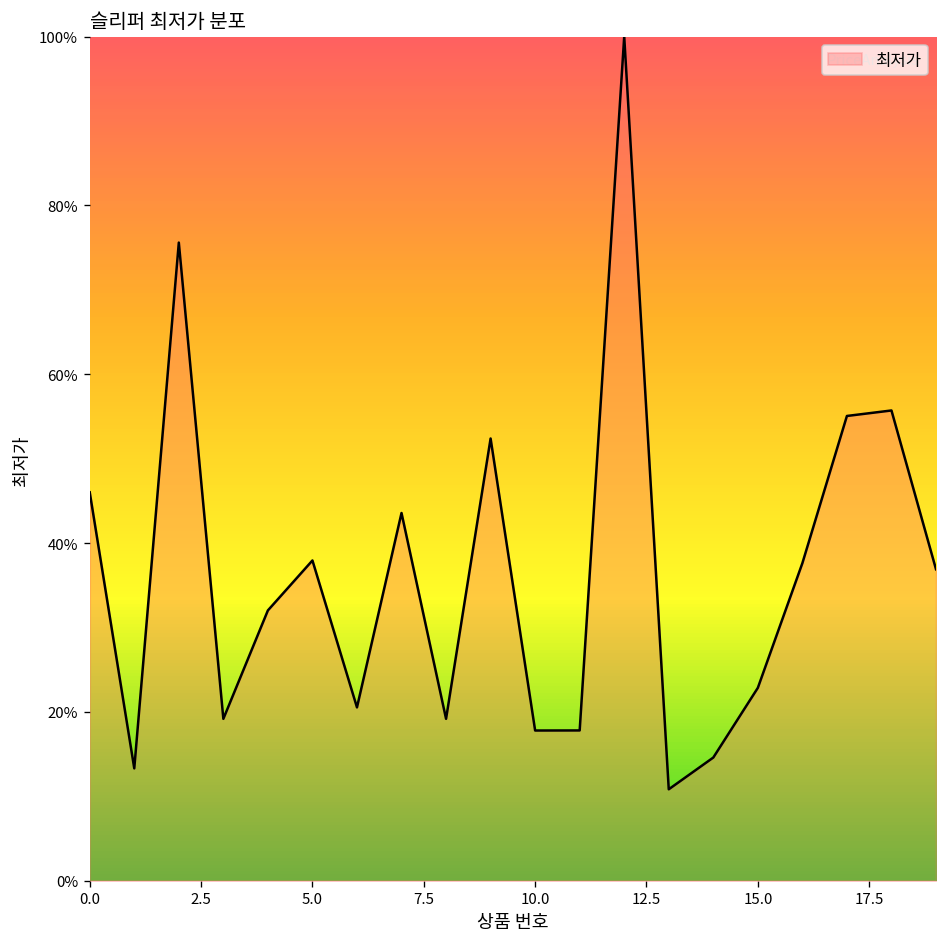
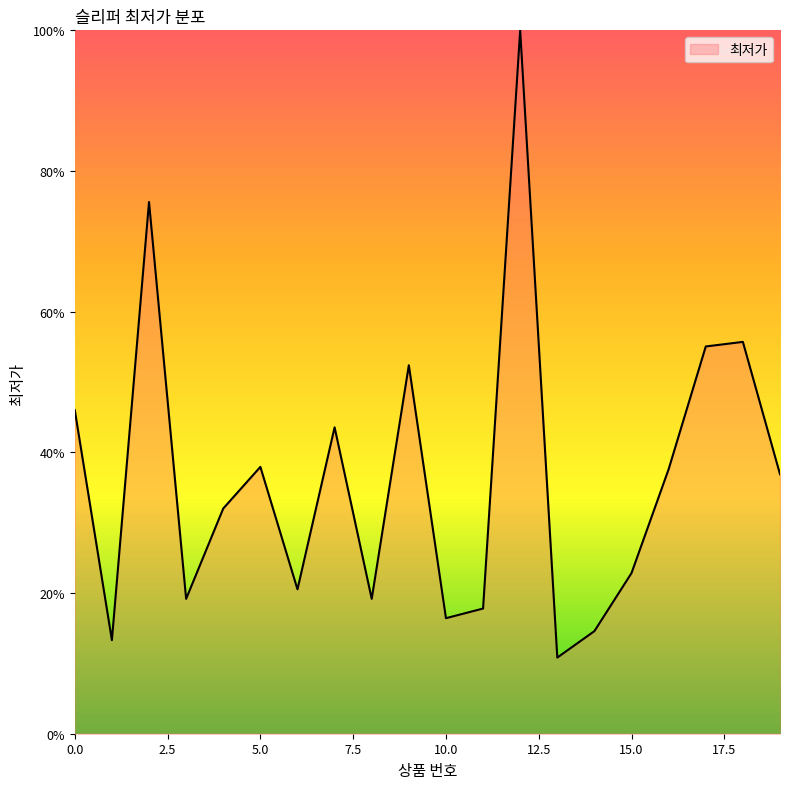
  {
    "0.0": "46%",
    "5.0": "38%",
-   "10.0": "18%",
+   "10.0": "16%",
    "15.0": "23%"
  }
